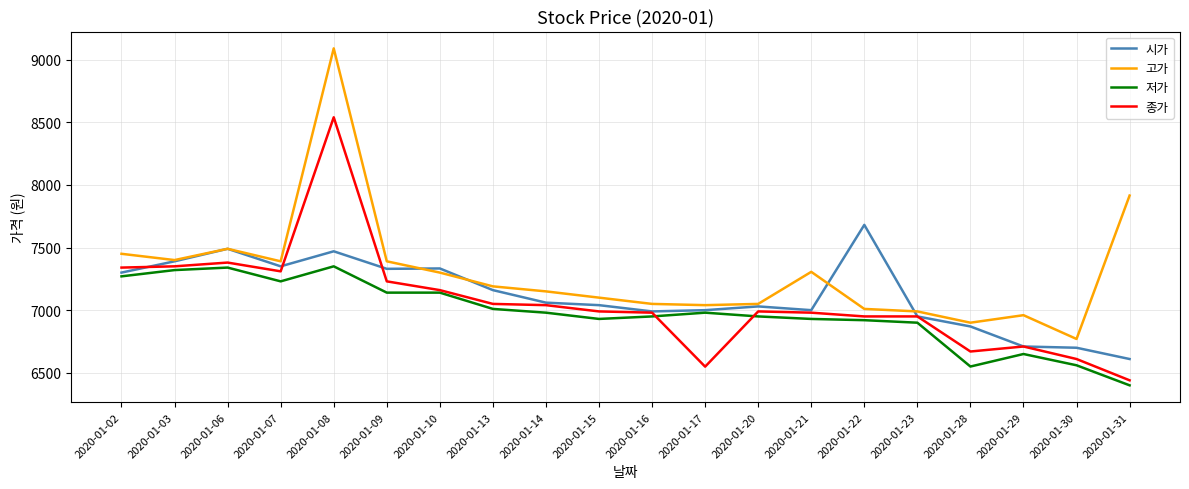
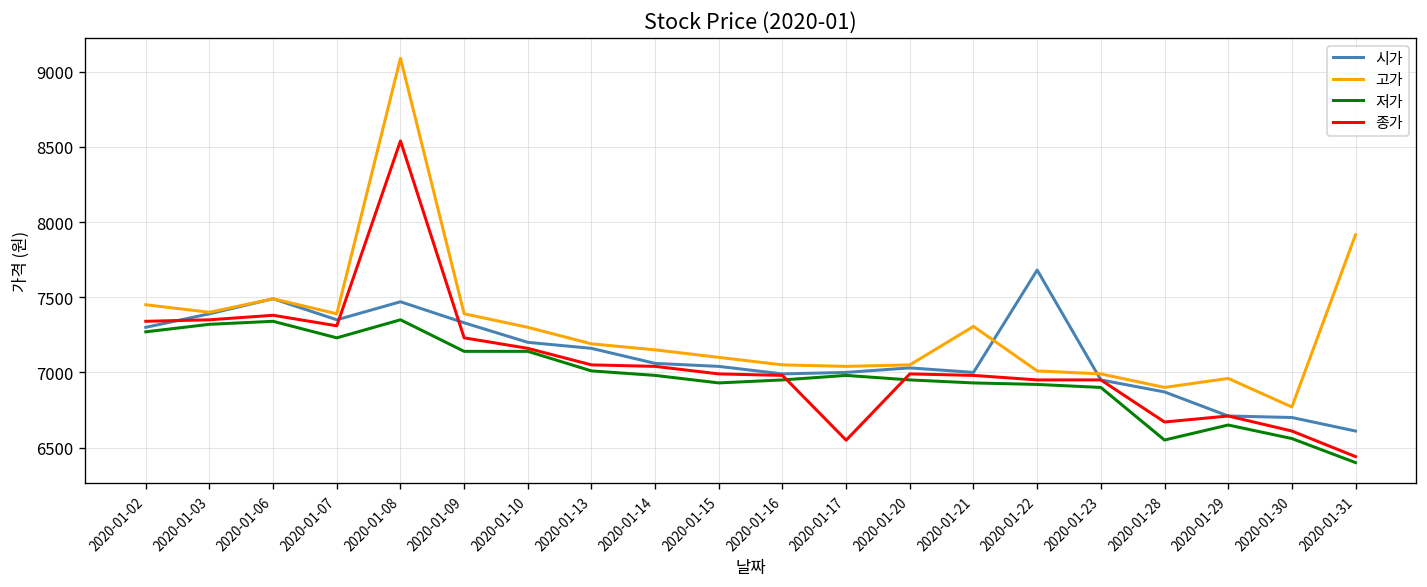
  {
    "시가": {
      "2020-01-02": 7300,
      "2020-01-07": 7350,
      "2020-01-08": 7470,
      "2020-01-09": 7330,
-     "2020-01-10": 7330,
+     "2020-01-10": 7200,
      "2020-01-13": 7160,
      "2020-01-15": 7040,
      "2020-01-22": 7680,
      "2020-01-28": 6870,
      "2020-01-30": 6700,
      "2020-01-31": 6610
    },
    "고가": {
      "2020-01-02": 7450,
      "2020-01-07": 7390,
      "2020-01-08": 9090,
      "2020-01-09": 7390,
      "2020-01-10": 7300,
      "2020-01-13": 7190,
      "2020-01-14": 7150,
      "2020-01-15": 7100,
      "2020-01-16": 7050,
      "2020-01-17": 7040,
      "2020-01-21": 7310,
      "2020-01-22": 7010,
      "2020-01-23": 6990,
      "2020-01-28": 6900,
      "2020-01-29": 6960,
      "2020-01-30": 6770,
      "2020-01-31": 7920
    },
    "저가": {
      "2020-01-02": 7270,
      "2020-01-03": 7320,
      "2020-01-06": 7340,
      "2020-01-07": 7230,
      "2020-01-08": 7350,
      "2020-01-09": 7140,
      "2020-01-13": 7010,
      "2020-01-14": 6980,
      "2020-01-15": 6930,
      "2020-01-16": 6950,
      "2020-01-20": 6950,
      "2020-01-21": 6930,
      "2020-01-22": 6920,
      "2020-01-23": 6900,
      "2020-01-28": 6550,
      "2020-01-29": 6650,
      "2020-01-30": 6560,
      "2020-01-31": 6400
    },
    "종가": {
      "2020-01-02": 7340,
      "2020-01-03": 7350,
      "2020-01-06": 7380,
      "2020-01-07": 7310,
      "2020-01-08": 8540,
      "2020-01-09": 7230,
      "2020-01-13": 7050,
      "2020-01-15": 6990,
      "2020-01-17": 6550,
      "2020-01-20": 6990,
      "2020-01-22": 6950,
      "2020-01-28": 6670,
      "2020-01-30": 6610,
      "2020-01-31": 6440
    }
  }
